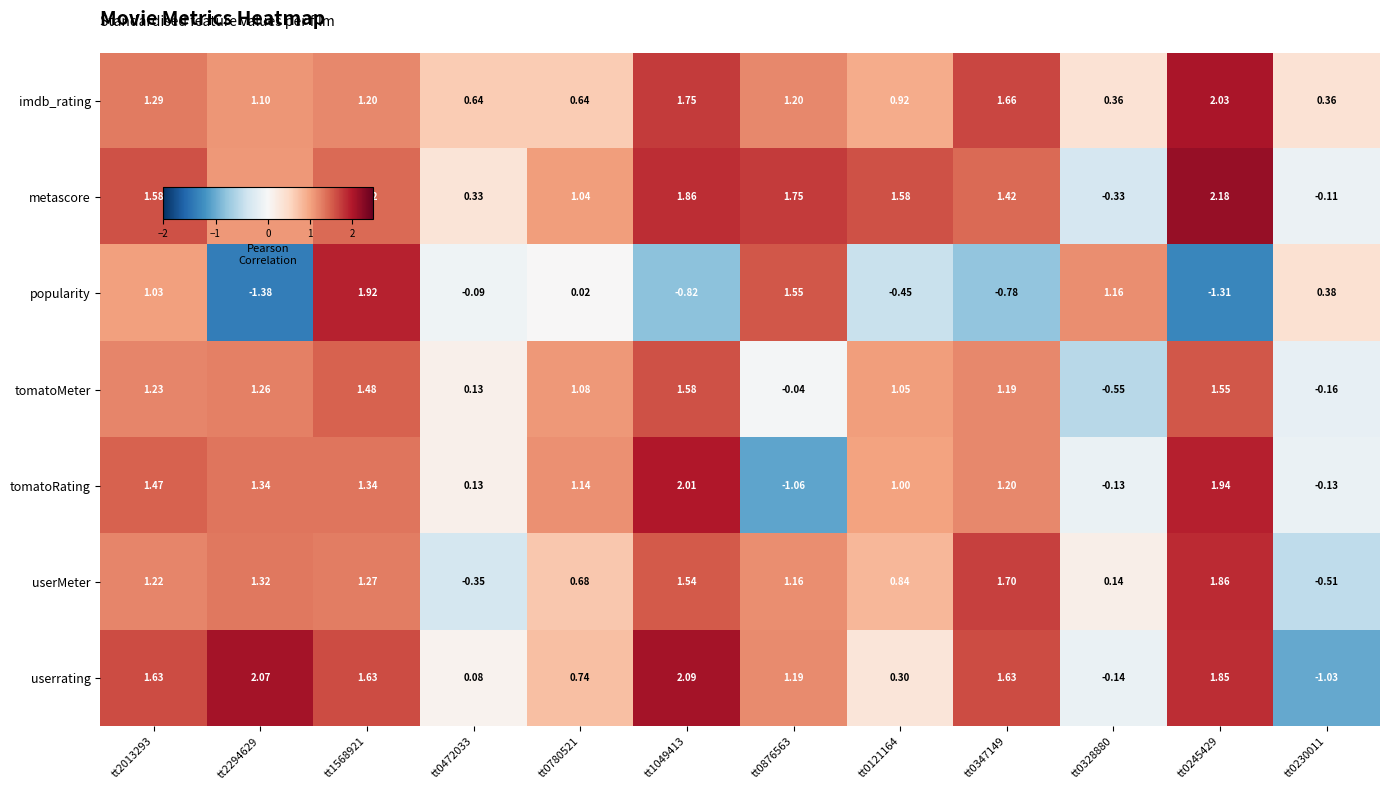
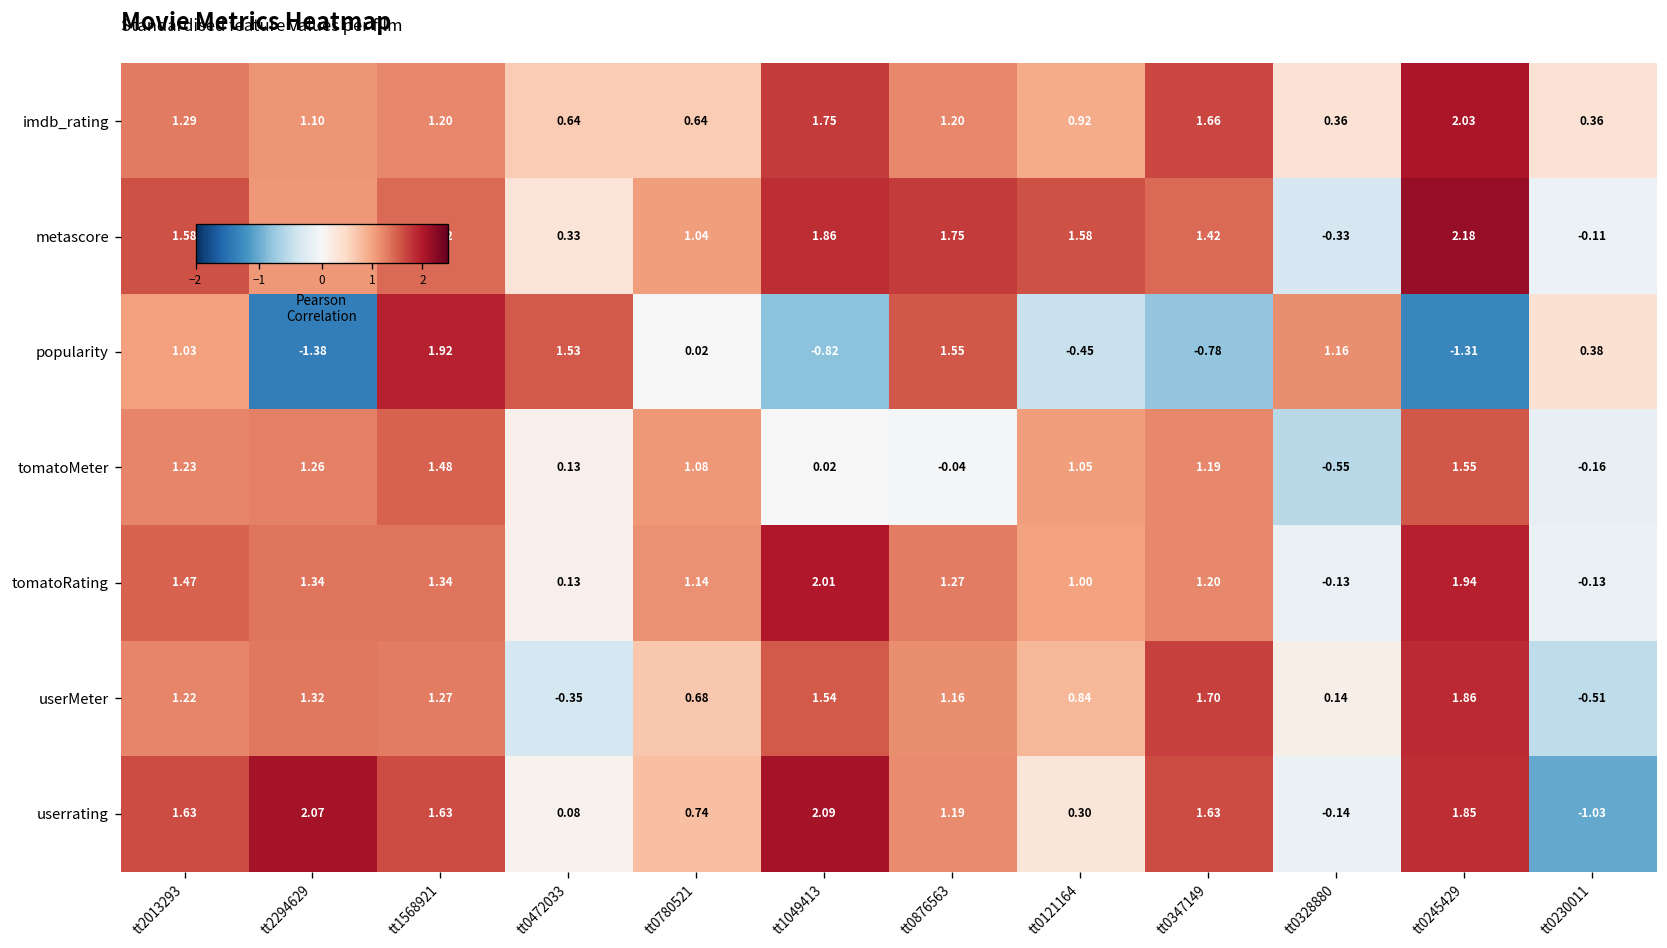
  {
    "imdb_rating": {
      "tt2013293": 1.29,
      "tt2294629": 1.10,
      "tt1568921": 1.20,
      "tt0472033": 0.64,
      "tt0780521": 0.64,
      "tt1049413": 1.75,
      "tt0876563": 1.20,
      "tt0121164": 0.92,
      "tt0347149": 1.66,
      "tt0328880": 0.36,
      "tt0245429": 2.03,
      "tt0230011": 0.36
    },
    "metascore": {
      "tt2013293": 1.58,
      "tt1568921": 1.42,
      "tt0472033": 0.33,
      "tt0780521": 1.04,
      "tt1049413": 1.86,
      "tt0876563": 1.75,
      "tt0121164": 1.58,
      "tt0347149": 1.42,
      "tt0328880": -0.33,
      "tt0245429": 2.18,
      "tt0230011": -0.11
    },
    "popularity": {
      "tt2013293": 1.03,
      "tt2294629": -1.38,
      "tt1568921": 1.92,
-     "tt0472033": -0.09,
+     "tt0472033": 1.53,
      "tt0780521": 0.02,
      "tt1049413": -0.82,
      "tt0876563": 1.55,
      "tt0121164": -0.45,
      "tt0347149": -0.78,
      "tt0328880": 1.16,
      "tt0245429": -1.31,
      "tt0230011": 0.38
    },
    "tomatoMeter": {
      "tt2013293": 1.23,
      "tt2294629": 1.26,
      "tt1568921": 1.48,
      "tt0472033": 0.13,
      "tt0780521": 1.08,
-     "tt1049413": 1.58,
+     "tt1049413": 0.02,
      "tt0876563": -0.04,
      "tt0121164": 1.05,
      "tt0347149": 1.19,
      "tt0328880": -0.55,
      "tt0245429": 1.55,
      "tt0230011": -0.16
    },
    "tomatoRating": {
      "tt2013293": 1.47,
      "tt2294629": 1.34,
      "tt1568921": 1.34,
      "tt0472033": 0.13,
      "tt0780521": 1.14,
      "tt1049413": 2.01,
-     "tt0876563": -1.06,
+     "tt0876563": 1.27,
      "tt0121164": 1.00,
      "tt0347149": 1.20,
      "tt0328880": -0.13,
      "tt0245429": 1.94,
      "tt0230011": -0.13
    },
    "userMeter": {
      "tt2013293": 1.22,
      "tt2294629": 1.32,
      "tt1568921": 1.27,
      "tt0472033": -0.35,
      "tt0780521": 0.68,
      "tt1049413": 1.54,
      "tt0876563": 1.16,
      "tt0121164": 0.84,
      "tt0347149": 1.70,
      "tt0328880": 0.14,
      "tt0245429": 1.86,
      "tt0230011": -0.51
    },
    "userrating": {
      "tt2013293": 1.63,
      "tt2294629": 2.07,
      "tt1568921": 1.63,
      "tt0472033": 0.08,
      "tt0780521": 0.74,
      "tt1049413": 2.09,
      "tt0876563": 1.19,
      "tt0121164": 0.30,
      "tt0347149": 1.63,
      "tt0328880": -0.14,
      "tt0245429": 1.85,
      "tt0230011": -1.03
    }
  }
